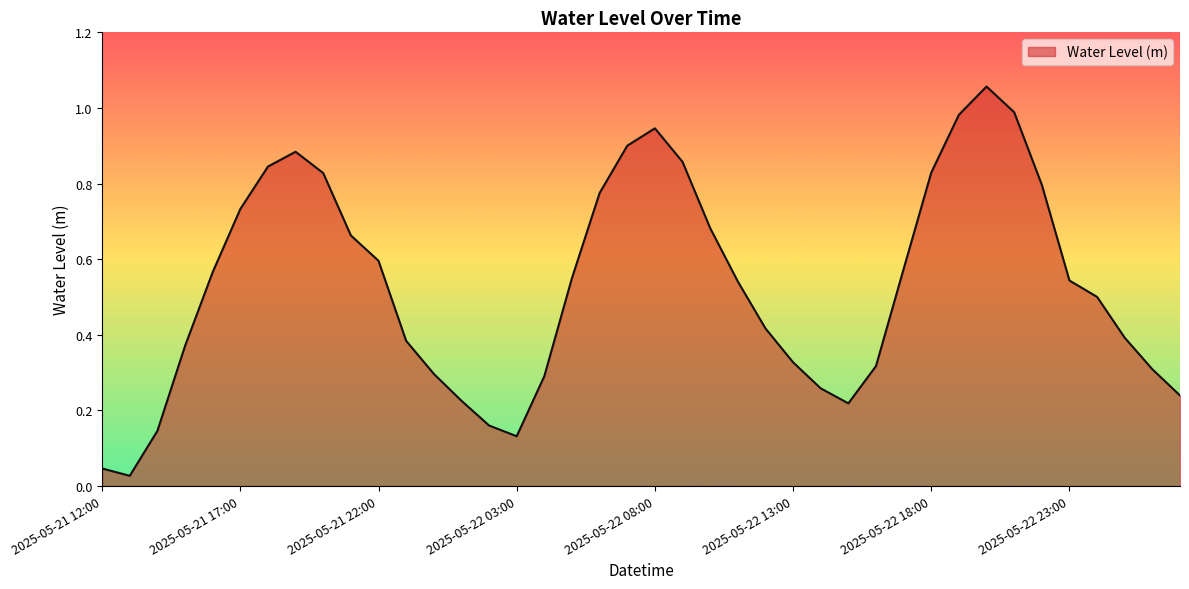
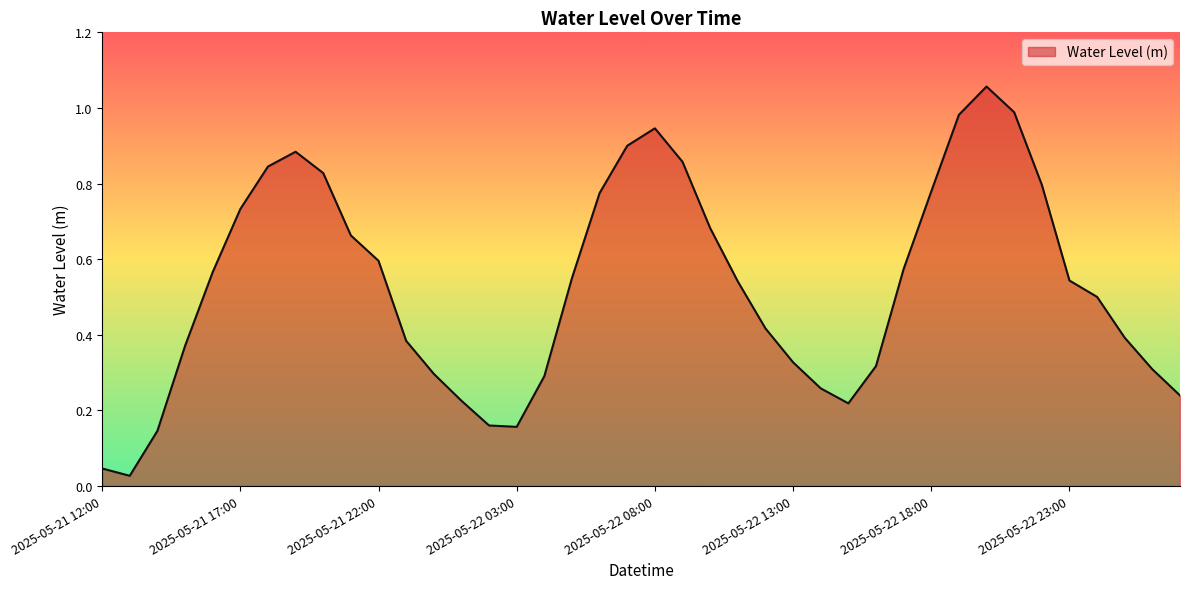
  {
    "2025-05-21 12:00": 0.05,
    "2025-05-21 17:00": 0.73,
    "2025-05-21 22:00": 0.60,
-   "2025-05-22 03:00": 0.13,
+   "2025-05-22 03:00": 0.16,
    "2025-05-22 08:00": 0.95,
    "2025-05-22 13:00": 0.33,
-   "2025-05-22 18:00": 0.83,
+   "2025-05-22 18:00": 0.78,
    "2025-05-22 23:00": 0.54
  }
